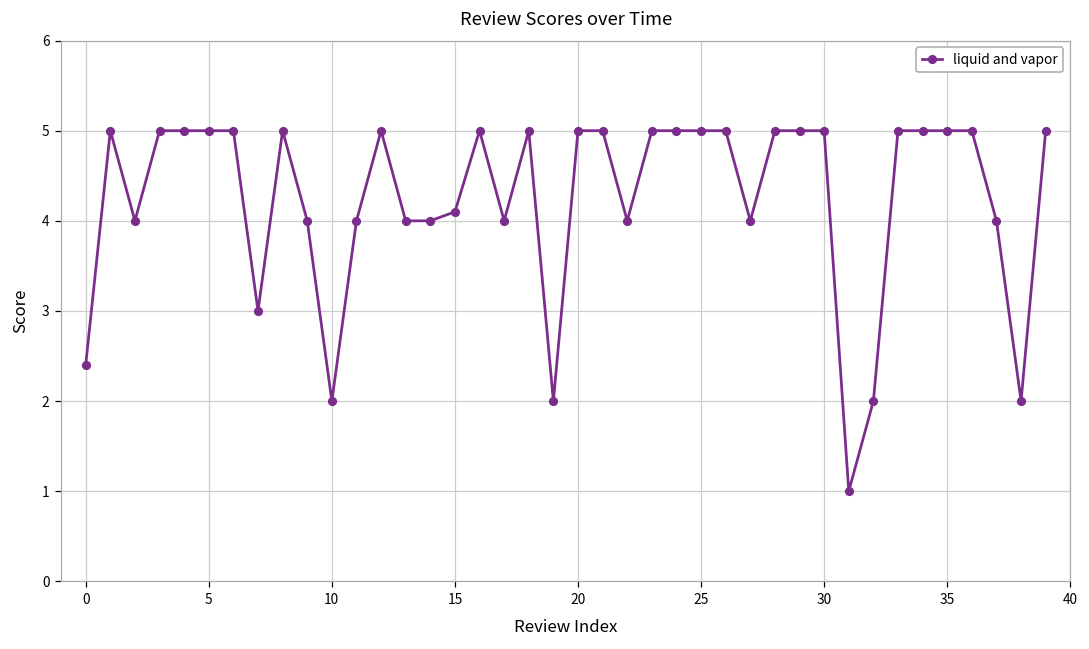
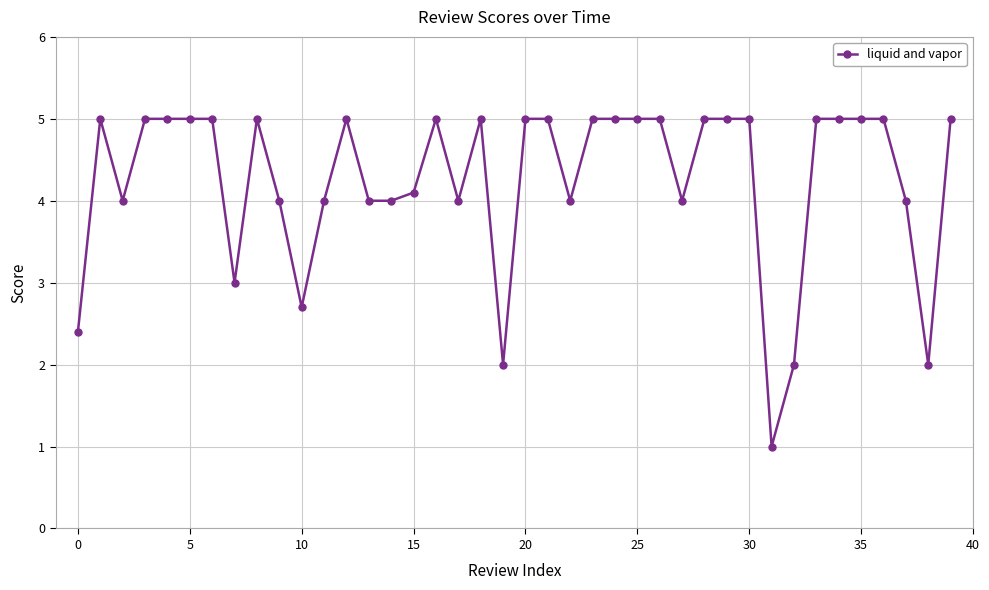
  {
    "0": 2.4,
    "5": 5.0,
-   "10": 2.0,
+   "10": 2.7,
    "15": 4.1,
    "20": 5.0,
    "25": 5.0,
    "30": 5.0,
    "35": 5.0
  }
